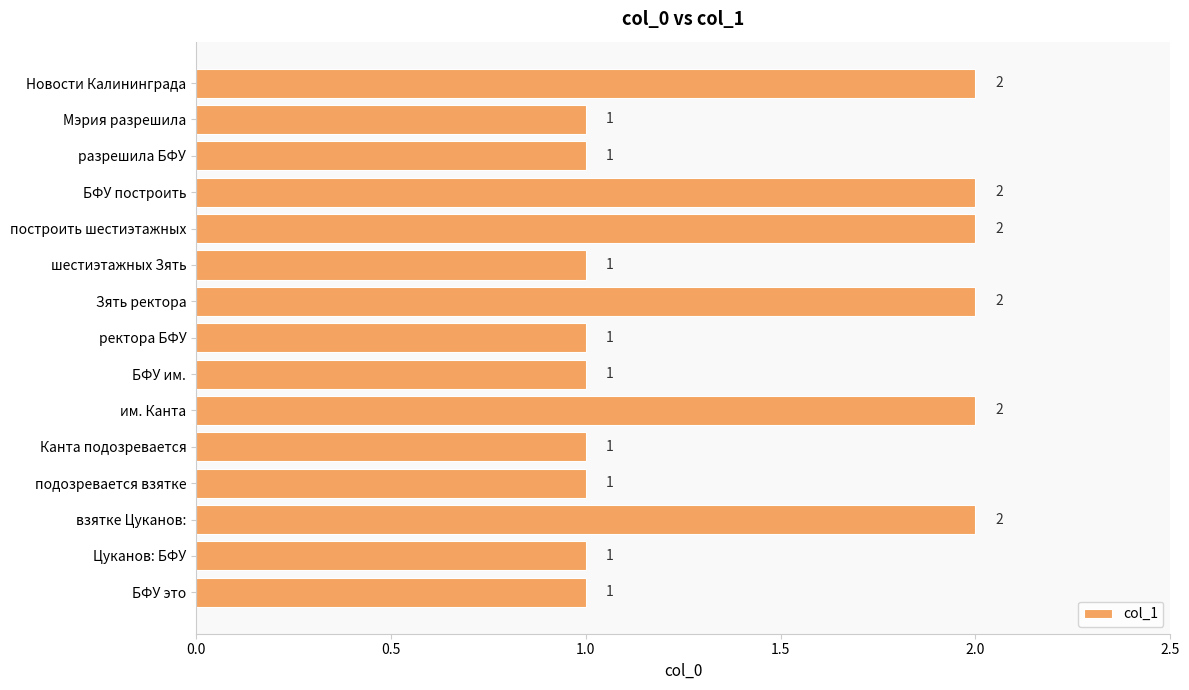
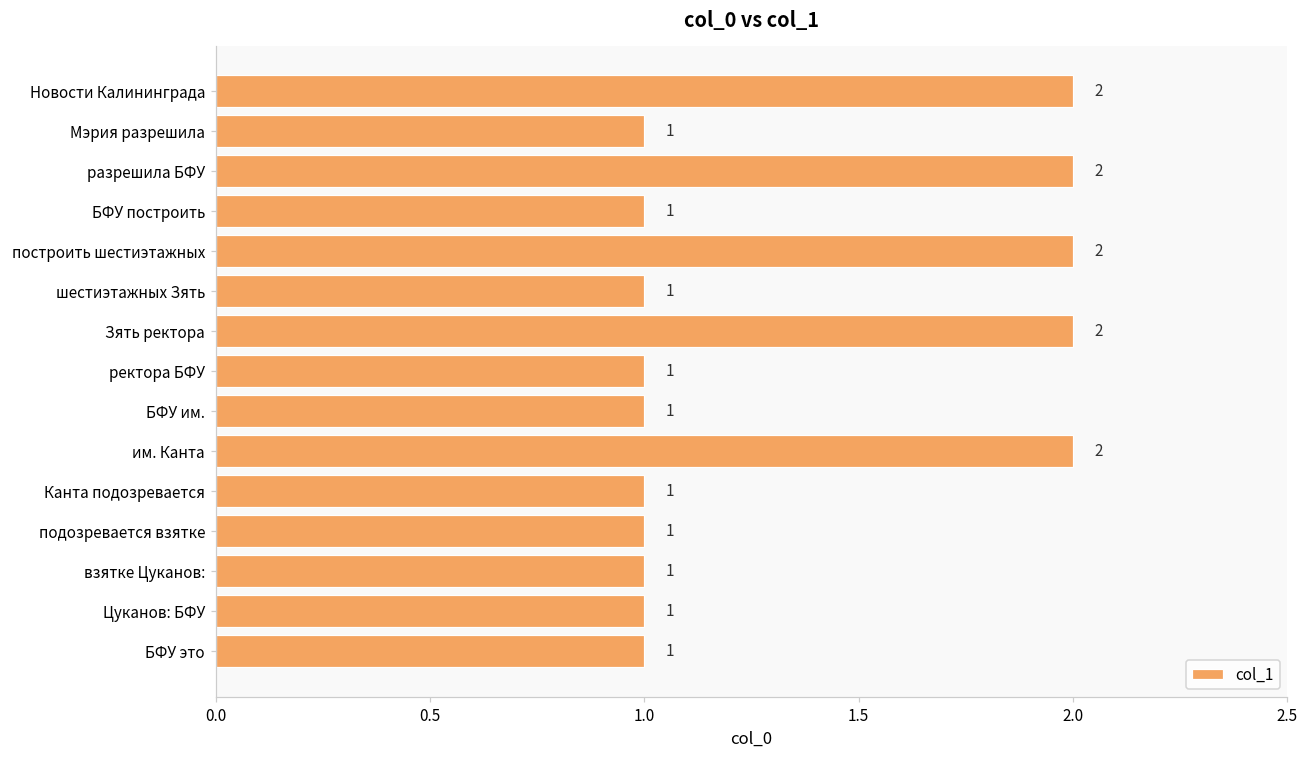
  {
    "Новости Калининграда": 2,
    "Мэрия разрешила": 1,
-   "разрешила БФУ": 1,
-   "БФУ построить": 2,
+   "разрешила БФУ": 2,
+   "БФУ построить": 1,
    "построить шестиэтажных": 2,
    "шестиэтажных Зять": 1,
    "Зять ректора": 2,
    "ректора БФУ": 1,
    "БФУ им.": 1,
    "им. Канта": 2,
    "Канта подозревается": 1,
    "подозревается взятке": 1,
-   "взятке Цуканов:": 2,
+   "взятке Цуканов:": 1,
    "Цуканов: БФУ": 1,
    "БФУ это": 1
  }
